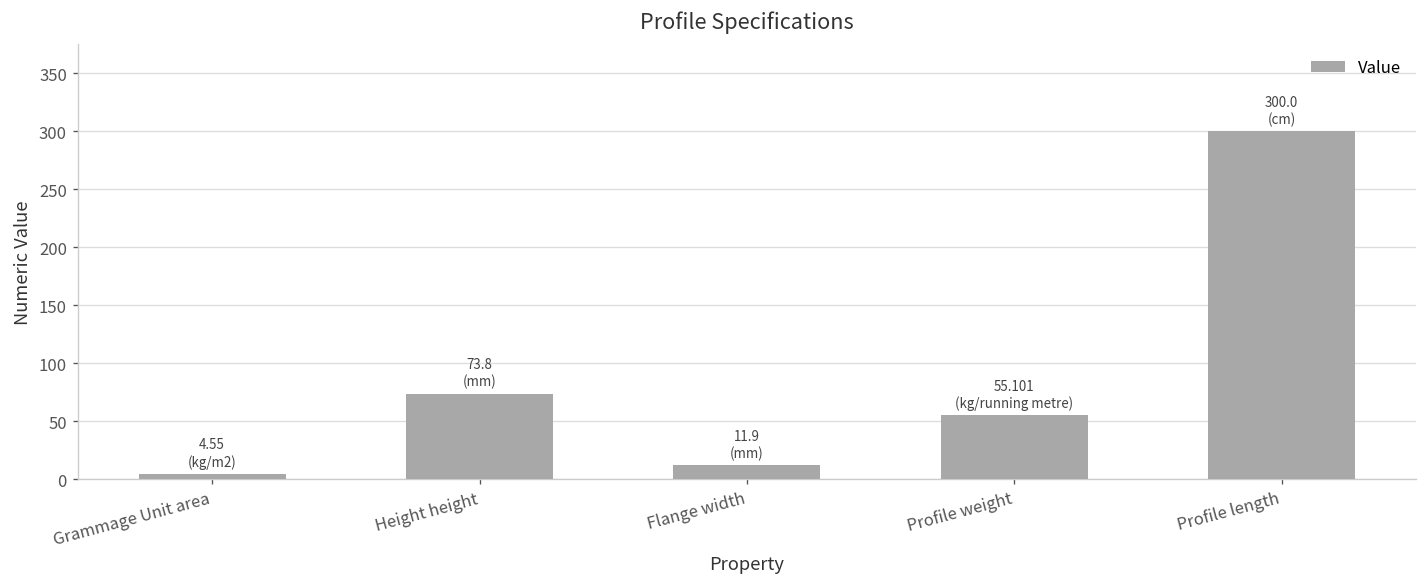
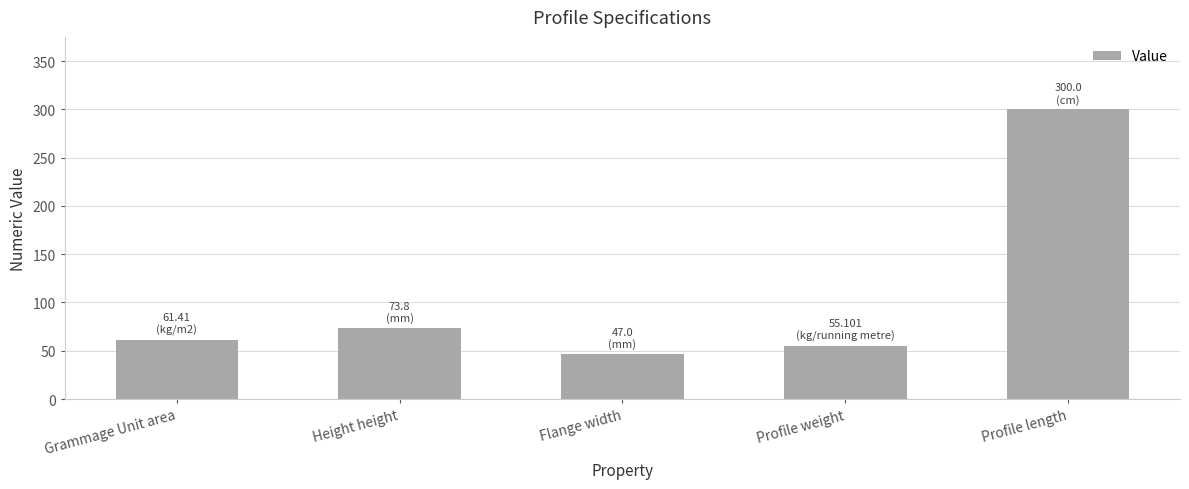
  {
-   "Grammage Unit area": 4.55,
+   "Grammage Unit area": 61.41,
    "Height height": 73.8,
-   "Flange width": 11.9,
+   "Flange width": 47.0,
    "Profile weight": 55.101,
    "Profile length": 300.0
  }
